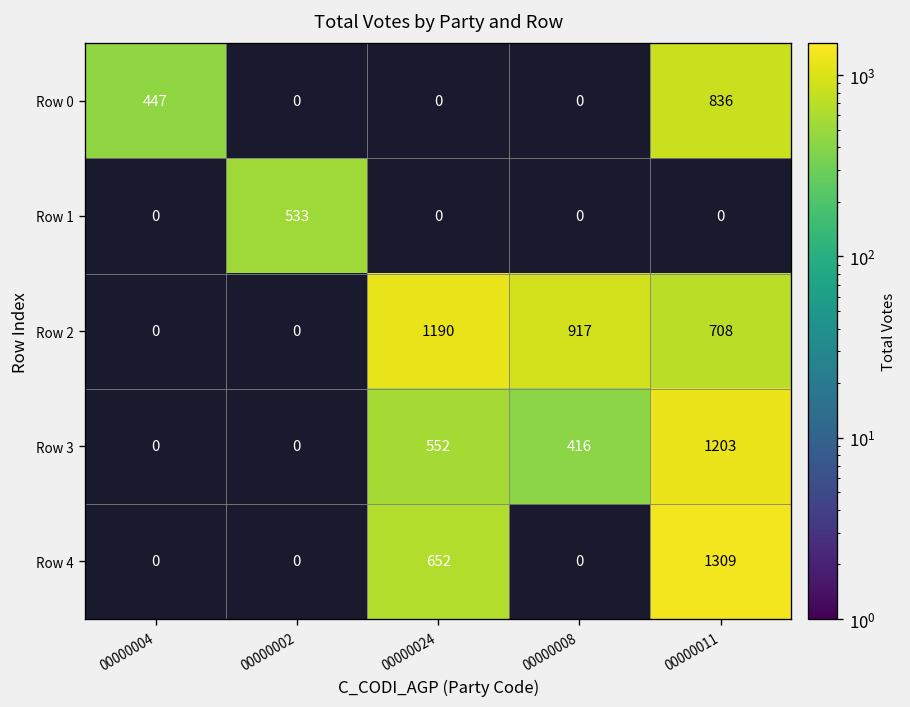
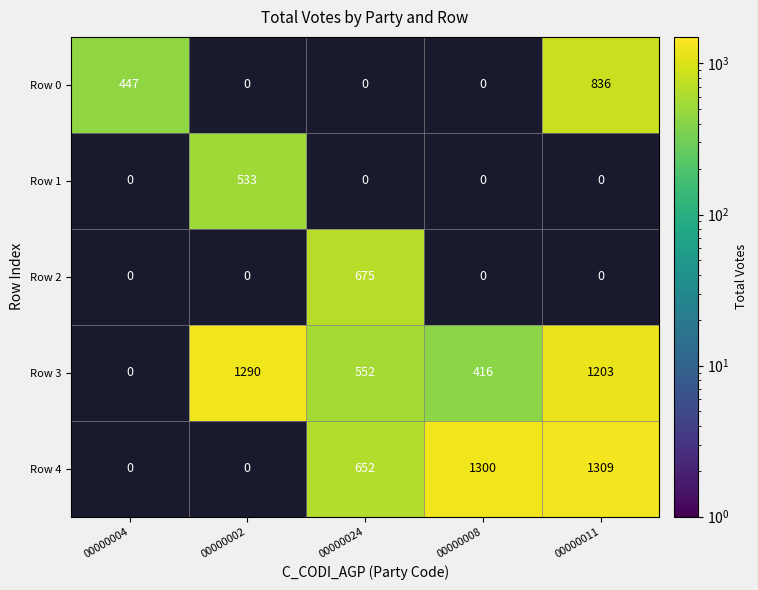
  {
    "Row 0": {
      "00000004": 447,
      "00000002": 0,
      "00000024": 0,
      "00000008": 0,
      "00000011": 836
    },
    "Row 1": {
      "00000004": 0,
      "00000002": 533,
      "00000024": 0,
      "00000008": 0,
      "00000011": 0
    },
    "Row 2": {
      "00000004": 0,
      "00000002": 0,
-     "00000024": 1190,
-     "00000008": 917,
-     "00000011": 708
+     "00000024": 675,
+     "00000008": 0,
+     "00000011": 0
    },
    "Row 3": {
      "00000004": 0,
-     "00000002": 0,
+     "00000002": 1290,
      "00000024": 552,
      "00000008": 416,
      "00000011": 1203
    },
    "Row 4": {
      "00000004": 0,
      "00000002": 0,
      "00000024": 652,
-     "00000008": 0,
+     "00000008": 1300,
      "00000011": 1309
    }
  }
